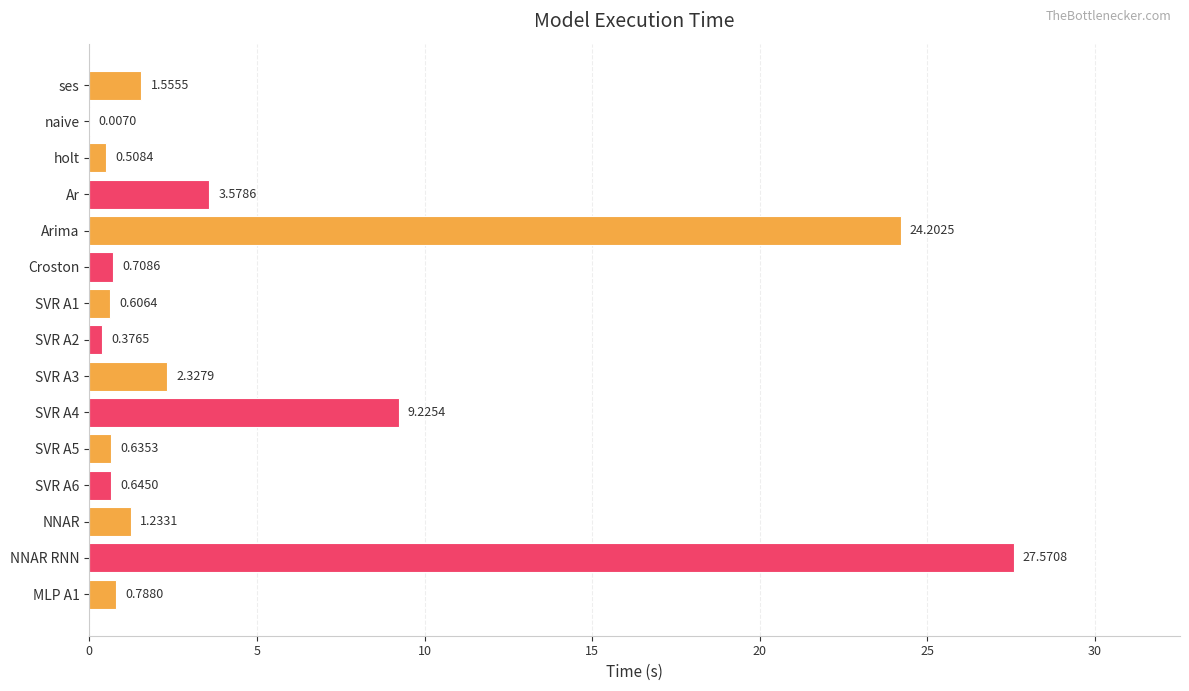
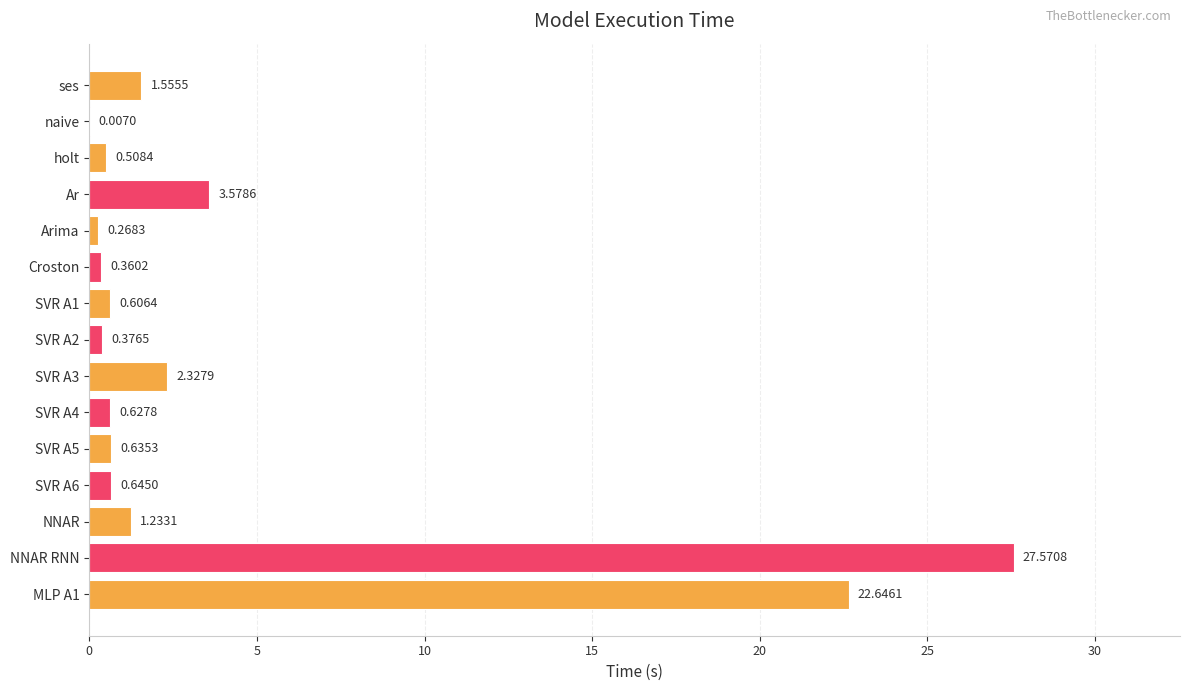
  {
    "ses": 1.5555,
    "naive": 0.0070,
    "holt": 0.5084,
    "Ar": 3.5786,
-   "Arima": 24.2025,
-   "Croston": 0.7086,
+   "Arima": 0.2683,
+   "Croston": 0.3602,
    "SVR A1": 0.6064,
    "SVR A2": 0.3765,
    "SVR A3": 2.3279,
-   "SVR A4": 9.2254,
+   "SVR A4": 0.6278,
    "SVR A5": 0.6353,
    "SVR A6": 0.6450,
    "NNAR": 1.2331,
    "NNAR RNN": 27.5708,
-   "MLP A1": 0.7880
+   "MLP A1": 22.6461
  }
